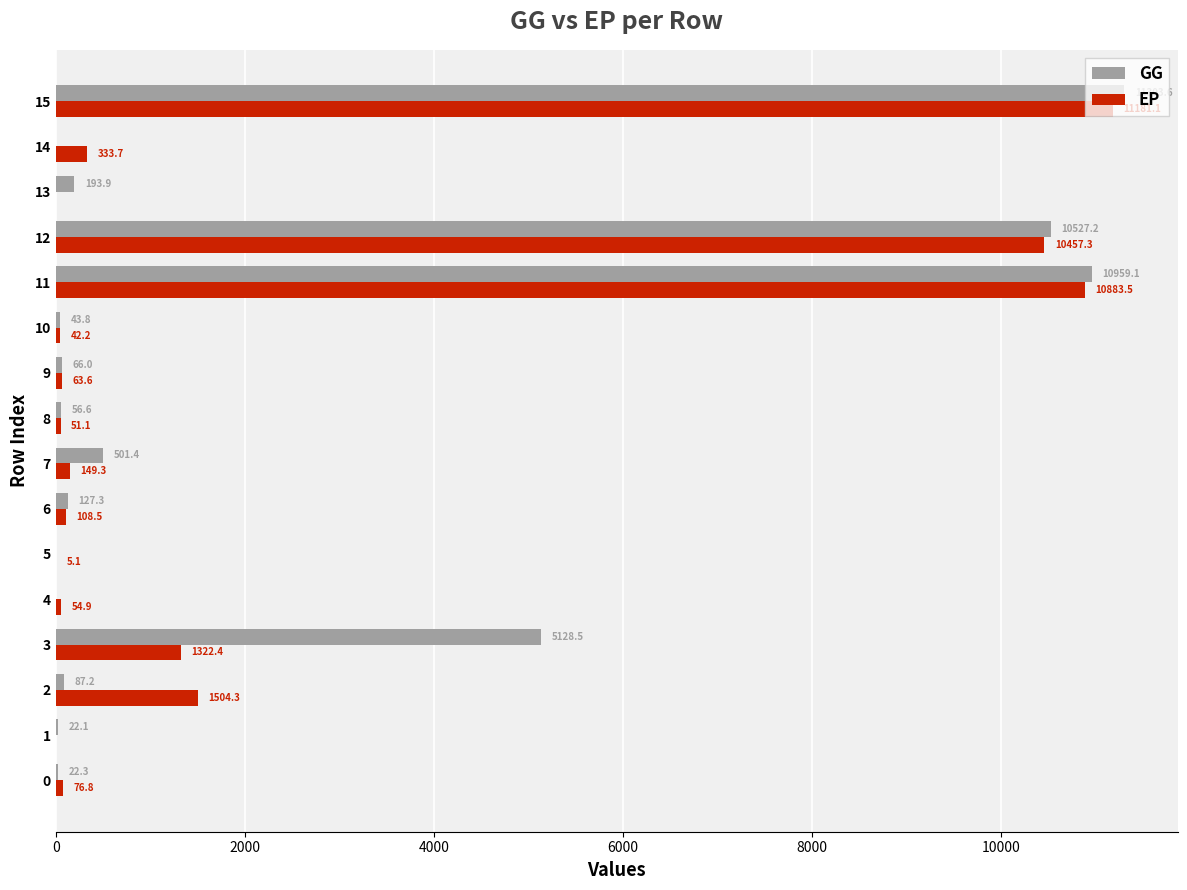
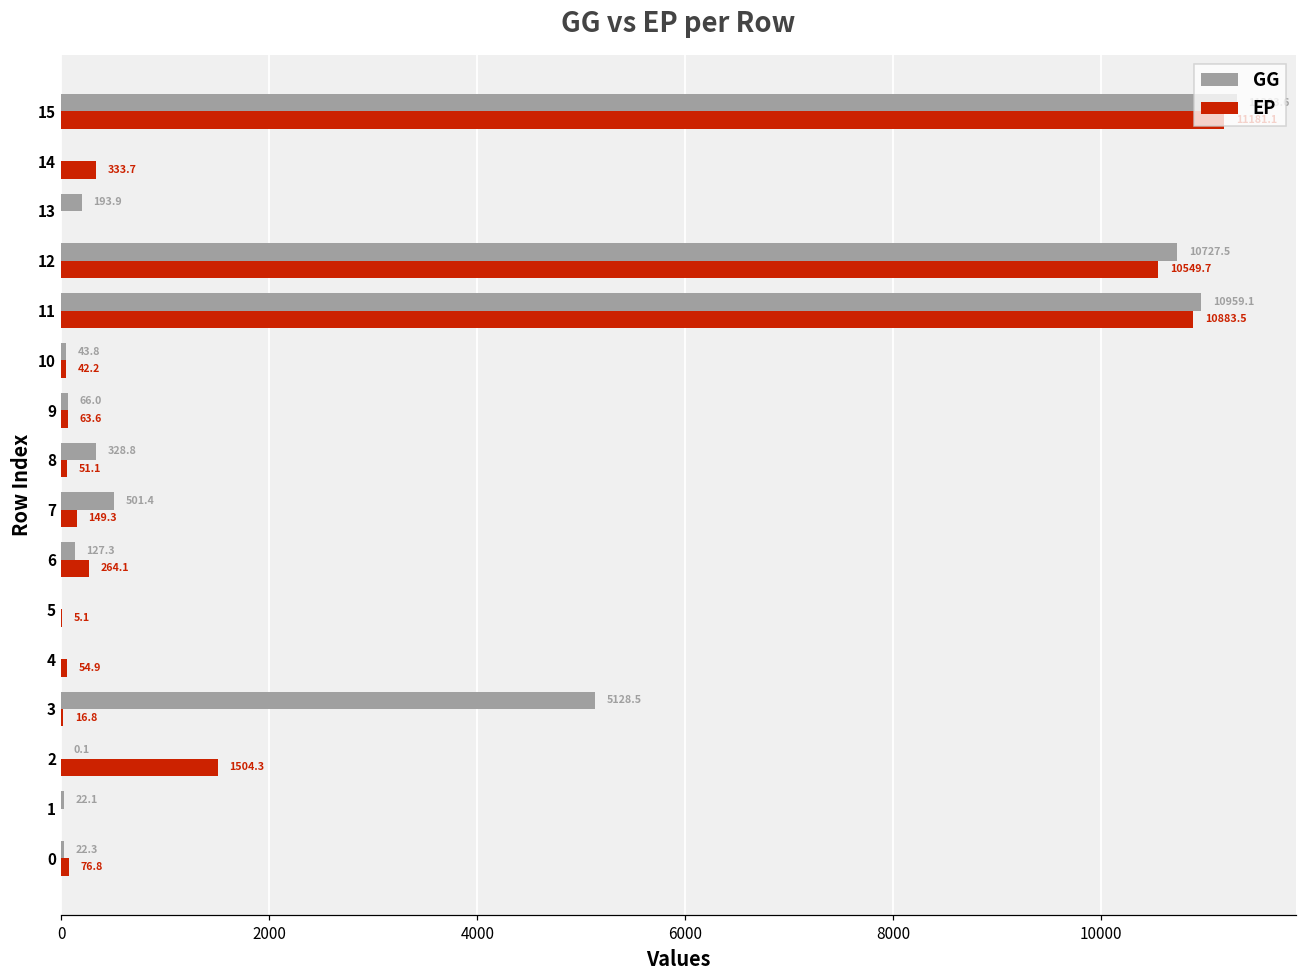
  {
    "GG": {
      "13": 193.9,
-     "12": 10527.2,
+     "12": 10727.5,
      "11": 10959.1,
      "10": 43.8,
      "9": 66.0,
-     "8": 56.6,
+     "8": 328.8,
      "7": 501.4,
      "6": 127.3,
      "3": 5128.5,
-     "2": 87.2,
+     "2": 0.1,
      "1": 22.1,
      "0": 22.3
    },
    "EP": {
      "14": 333.7,
-     "12": 10457.3,
+     "12": 10549.7,
      "11": 10883.5,
      "10": 42.2,
      "9": 63.6,
      "8": 51.1,
      "7": 149.3,
-     "6": 108.5,
+     "6": 264.1,
      "5": 5.1,
      "4": 54.9,
-     "3": 1322.4,
+     "3": 16.8,
      "2": 1504.3,
      "0": 76.8
    }
  }
